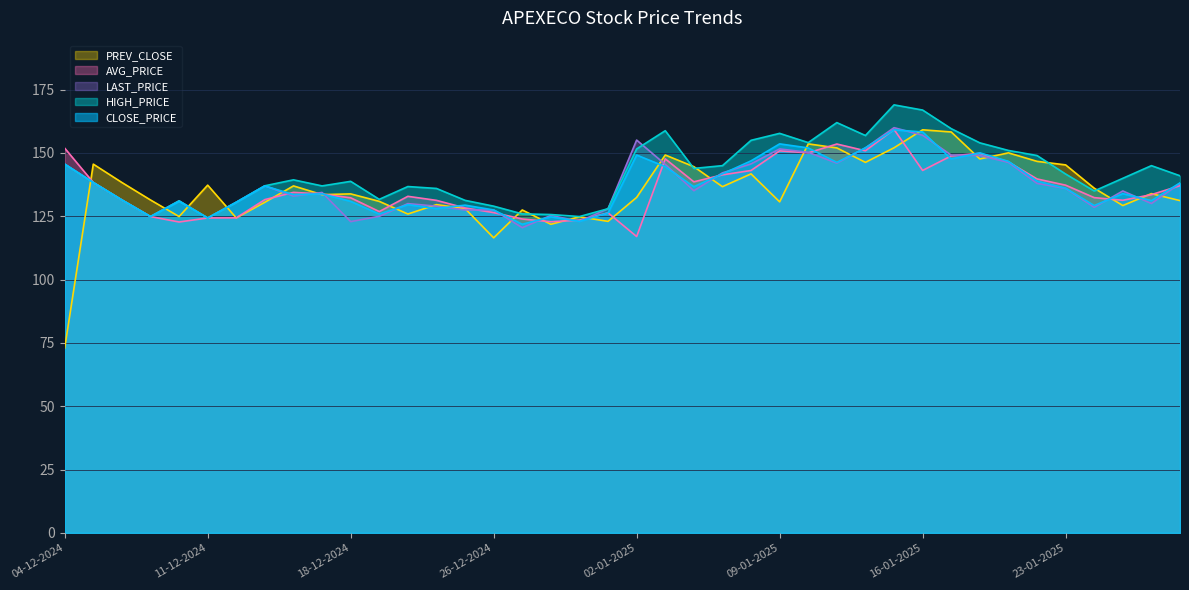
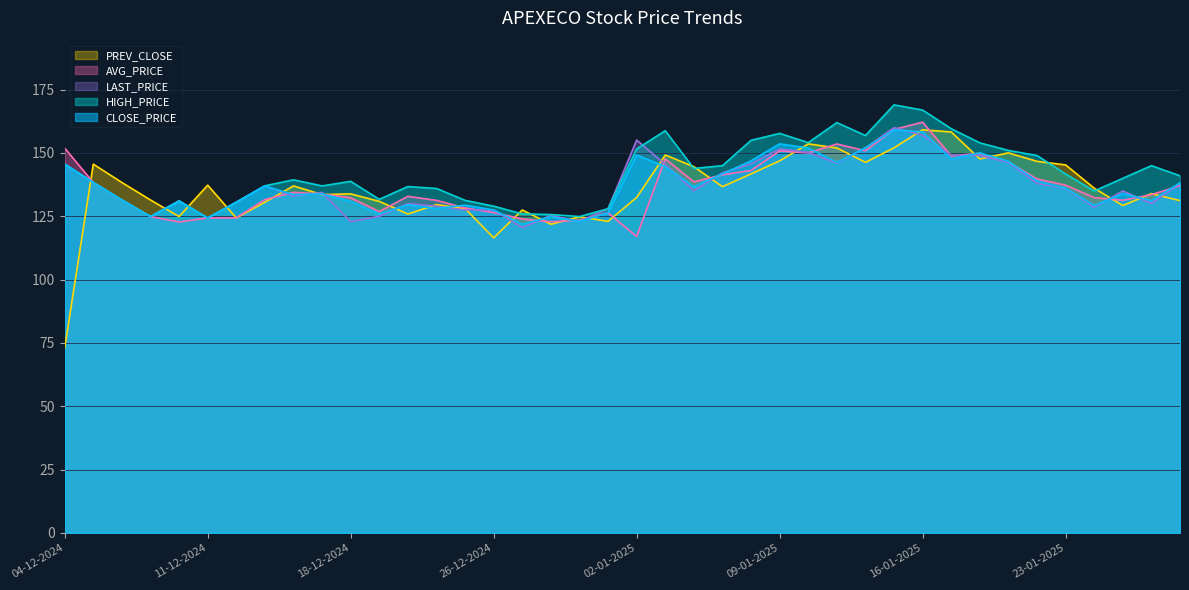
  {
    "PREV_CLOSE": {
      "04-12-2024": 73,
      "11-12-2024": 137,
      "18-12-2024": 134,
      "26-12-2024": 117,
      "02-01-2025": 132,
-     "09-01-2025": 131,
+     "09-01-2025": 147,
      "23-01-2025": 145
    },
    "AVG_PRICE": {
      "04-12-2024": 152,
      "18-12-2024": 132,
      "26-12-2024": 126,
      "02-01-2025": 117,
-     "16-01-2025": 143,
+     "16-01-2025": 162,
      "23-01-2025": 137
    },
    "LAST_PRICE": {
      "18-12-2024": 123,
      "02-01-2025": 155,
      "16-01-2025": 157
    }
  }
